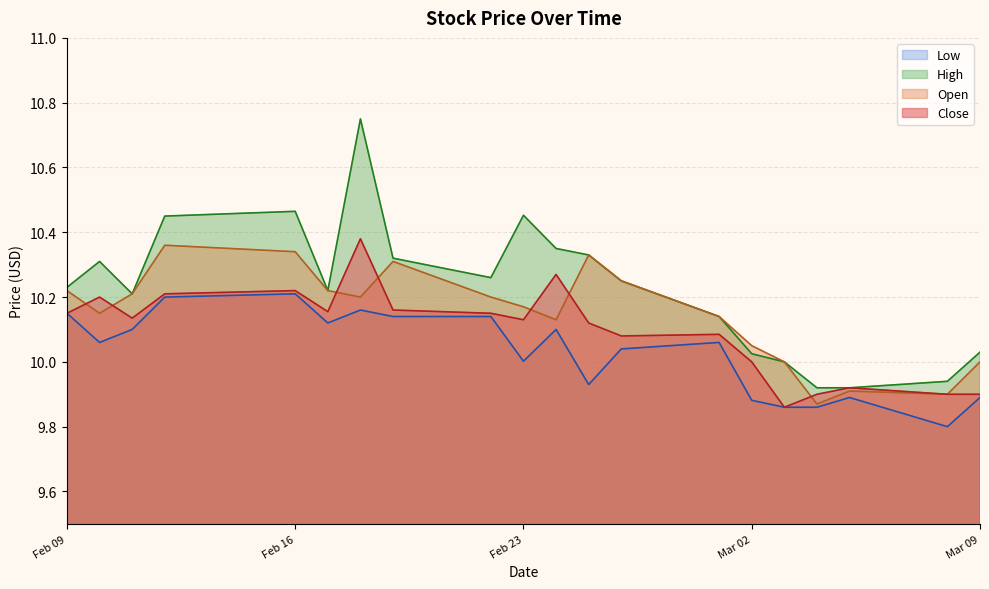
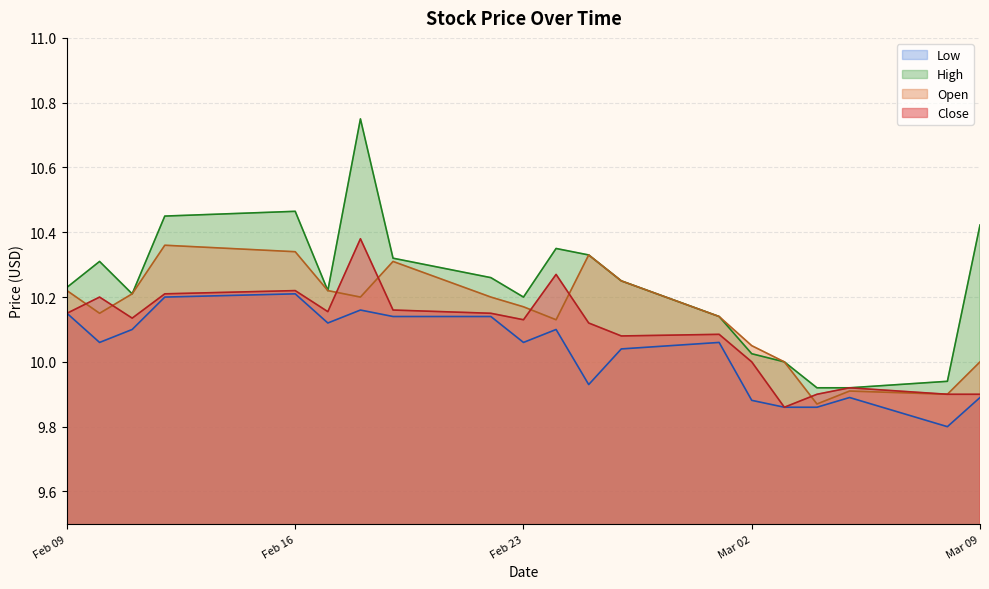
  {
    "Low": {
      "Feb 16": 10.21,
-     "Feb 23": 10.00,
+     "Feb 23": 10.06,
      "Mar 02": 9.88,
      "Mar 09": 9.89
    },
    "High": {
      "Feb 09": 10.23,
      "Feb 16": 10.46,
-     "Feb 23": 10.45,
+     "Feb 23": 10.20,
      "Mar 02": 10.03,
-     "Mar 09": 10.03
+     "Mar 09": 10.42
    }
  }
